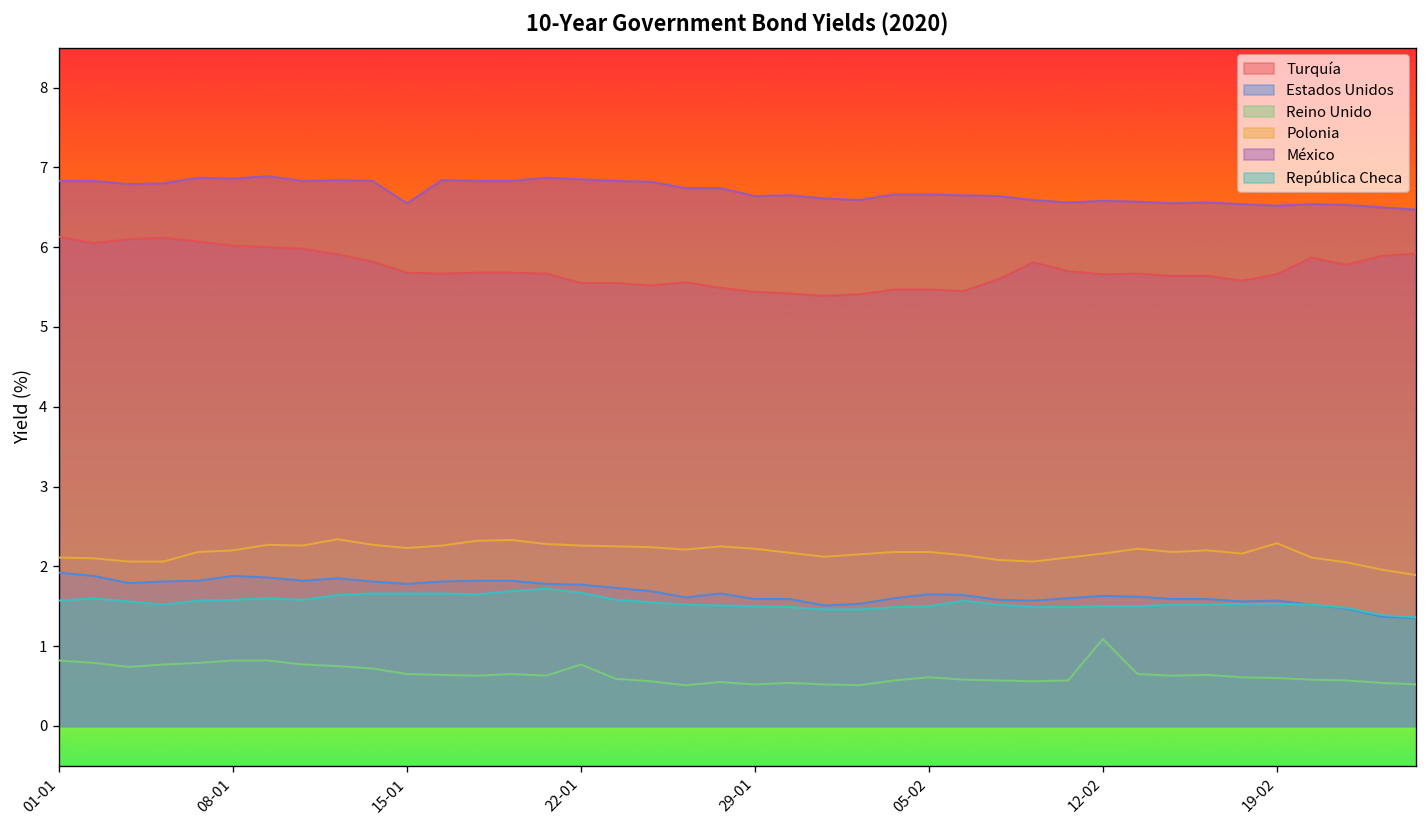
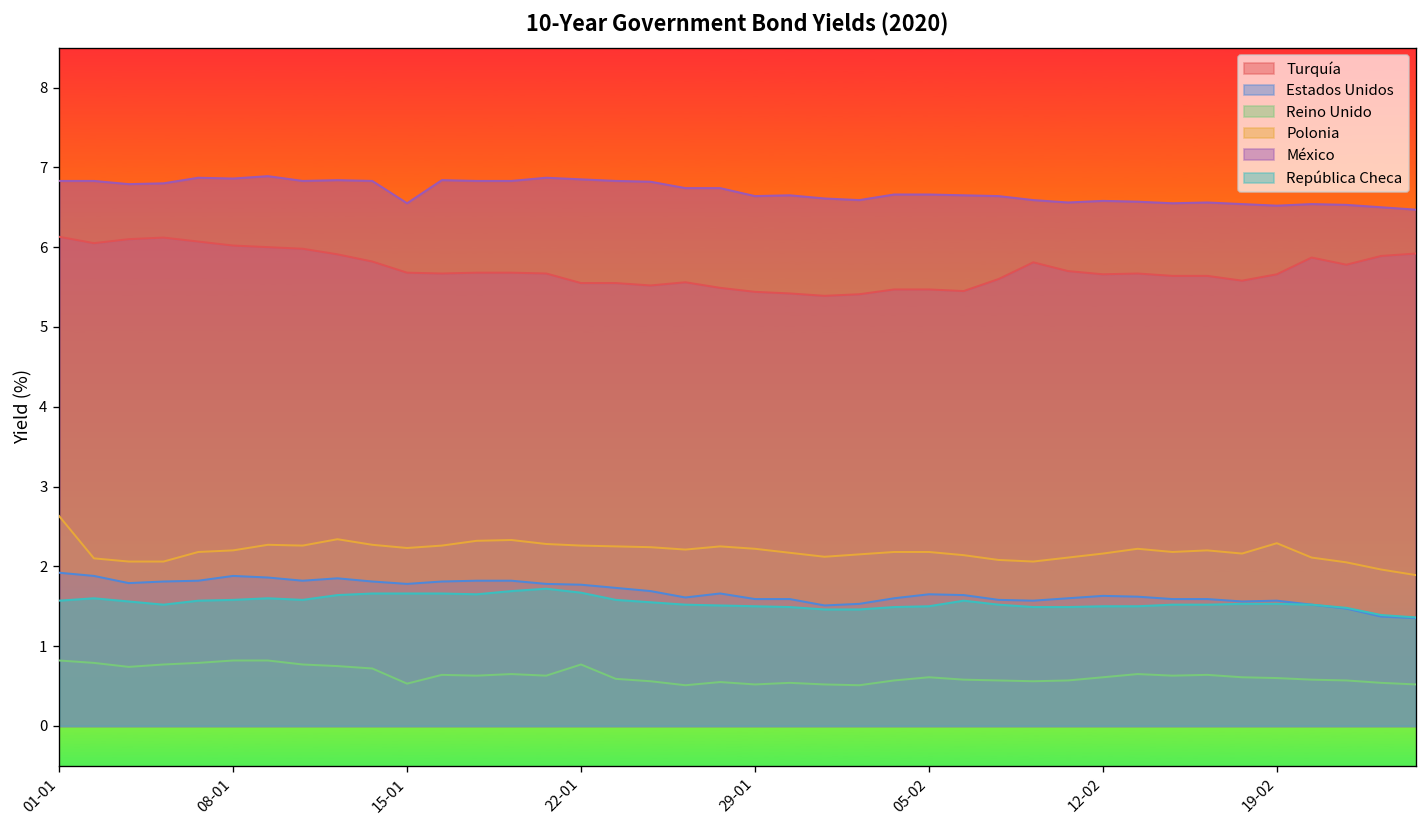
  {
    "Turquía": {
      "01-01": 6.1,
      "08-01": 6.0,
      "15-01": 5.7,
      "22-01": 5.6,
      "29-01": 5.4,
      "05-02": 5.5,
      "12-02": 5.7,
      "19-02": 5.7
    },
    "Reino Unido": {
      "01-01": 0.8,
      "08-01": 0.8,
-     "15-01": 0.7,
+     "15-01": 0.5,
      "22-01": 0.8,
      "29-01": 0.5,
      "05-02": 0.6,
-     "12-02": 1.1,
+     "12-02": 0.6,
      "19-02": 0.6
    },
    "Polonia": {
-     "01-01": 2.1,
+     "01-01": 2.6,
      "08-01": 2.2,
      "15-01": 2.2,
      "22-01": 2.3,
      "29-01": 2.2,
      "05-02": 2.2,
      "12-02": 2.2,
      "19-02": 2.3
    },
    "México": {
      "01-01": 6.8,
      "08-01": 6.9,
      "15-01": 6.6,
      "22-01": 6.9,
      "29-01": 6.6,
      "05-02": 6.7,
      "12-02": 6.6,
      "19-02": 6.5
    }
  }
